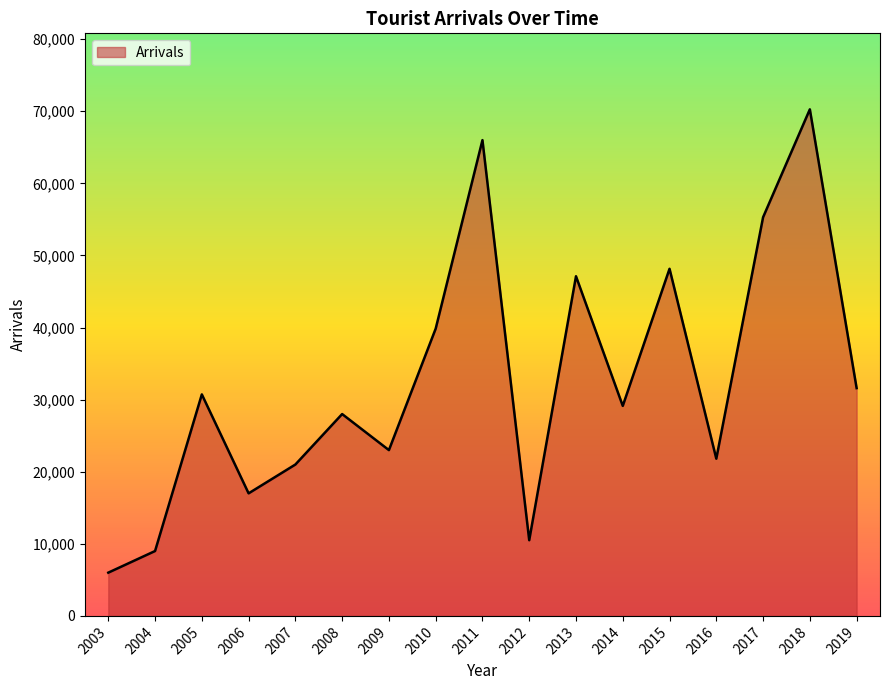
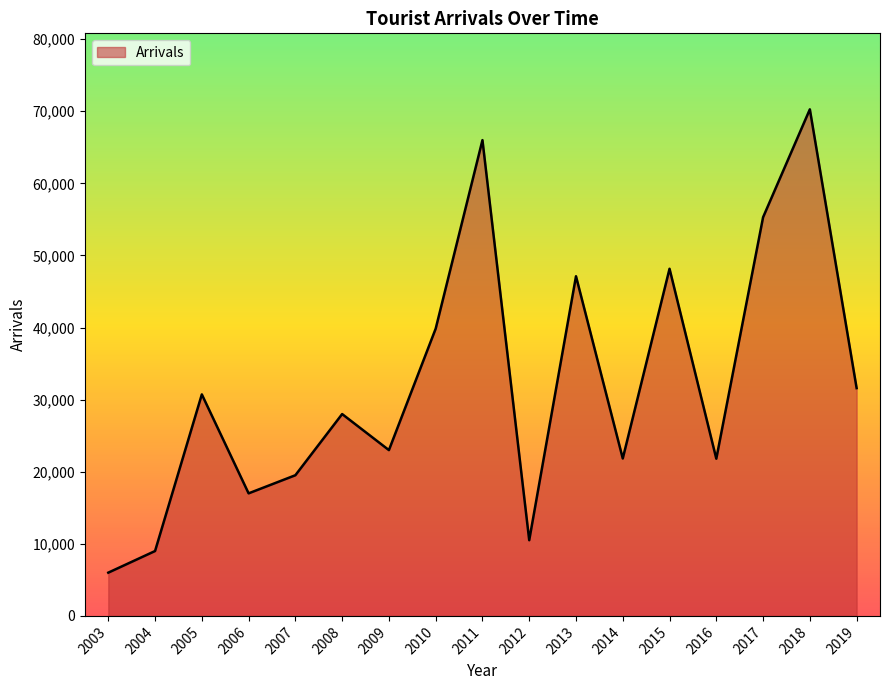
  {
    "2003": "6,000",
    "2004": "9,000",
    "2005": "31,000",
    "2006": "17,000",
-   "2007": "21,000",
+   "2007": "20,000",
    "2008": "28,000",
    "2009": "23,000",
    "2010": "40,000",
    "2011": "66,000",
    "2012": "11,000",
    "2013": "47,000",
-   "2014": "29,000",
+   "2014": "22,000",
    "2015": "48,000",
    "2016": "22,000",
    "2017": "55,000",
    "2018": "70,000",
    "2019": "32,000"
  }
